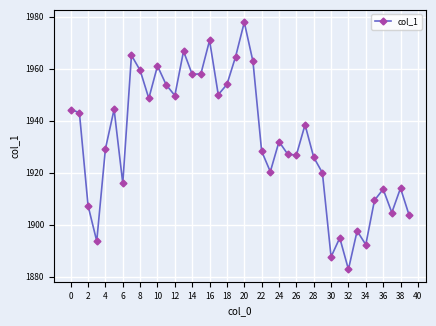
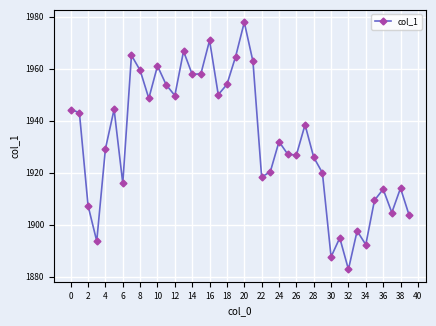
  {
    "0": 1944,
    "2": 1907,
    "4": 1929,
    "6": 1916,
    "8": 1959,
    "10": 1961,
    "12": 1950,
    "14": 1958,
    "16": 1971,
    "18": 1954,
    "20": 1978,
-   "22": 1928,
+   "22": 1918,
    "24": 1932,
    "26": 1927,
    "28": 1926,
    "30": 1888,
    "32": 1883,
    "34": 1892,
    "36": 1914,
    "38": 1914
  }
